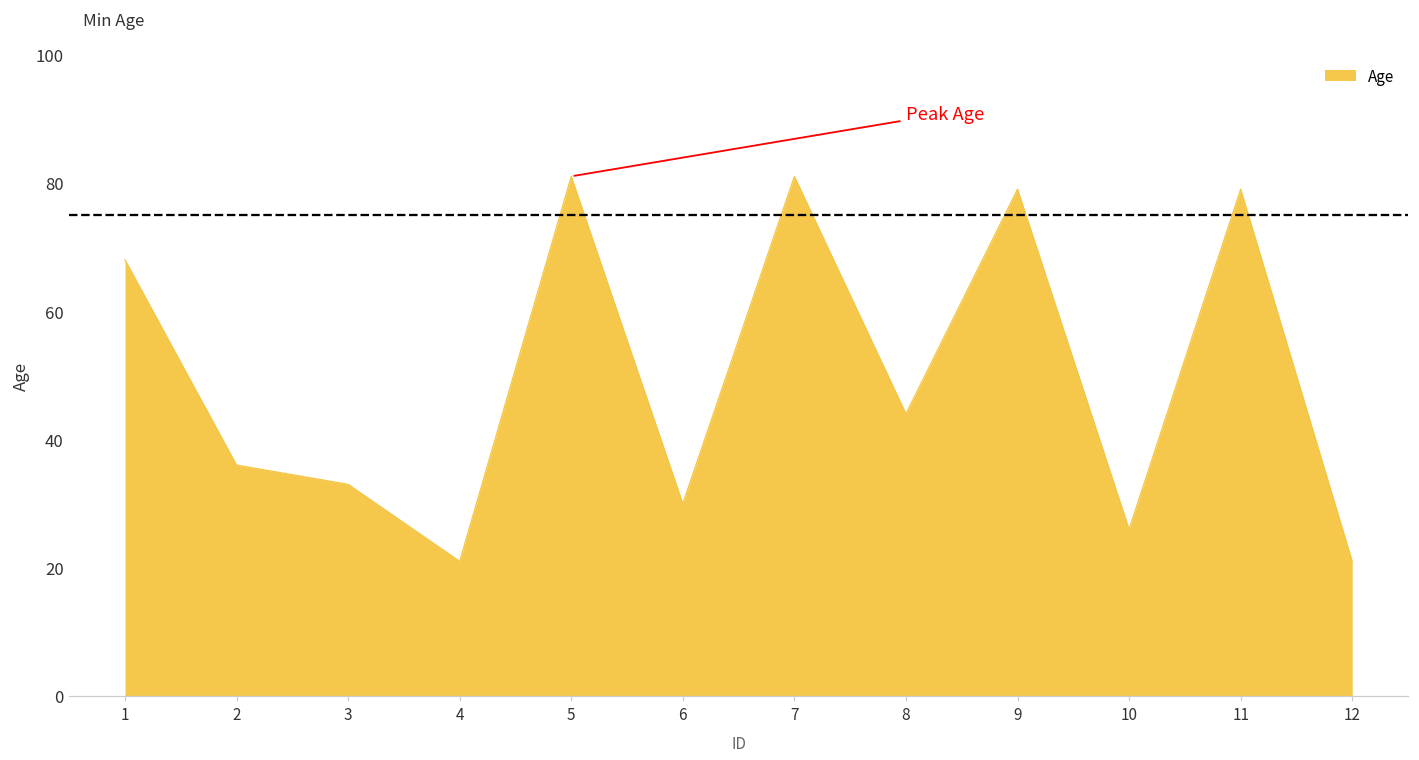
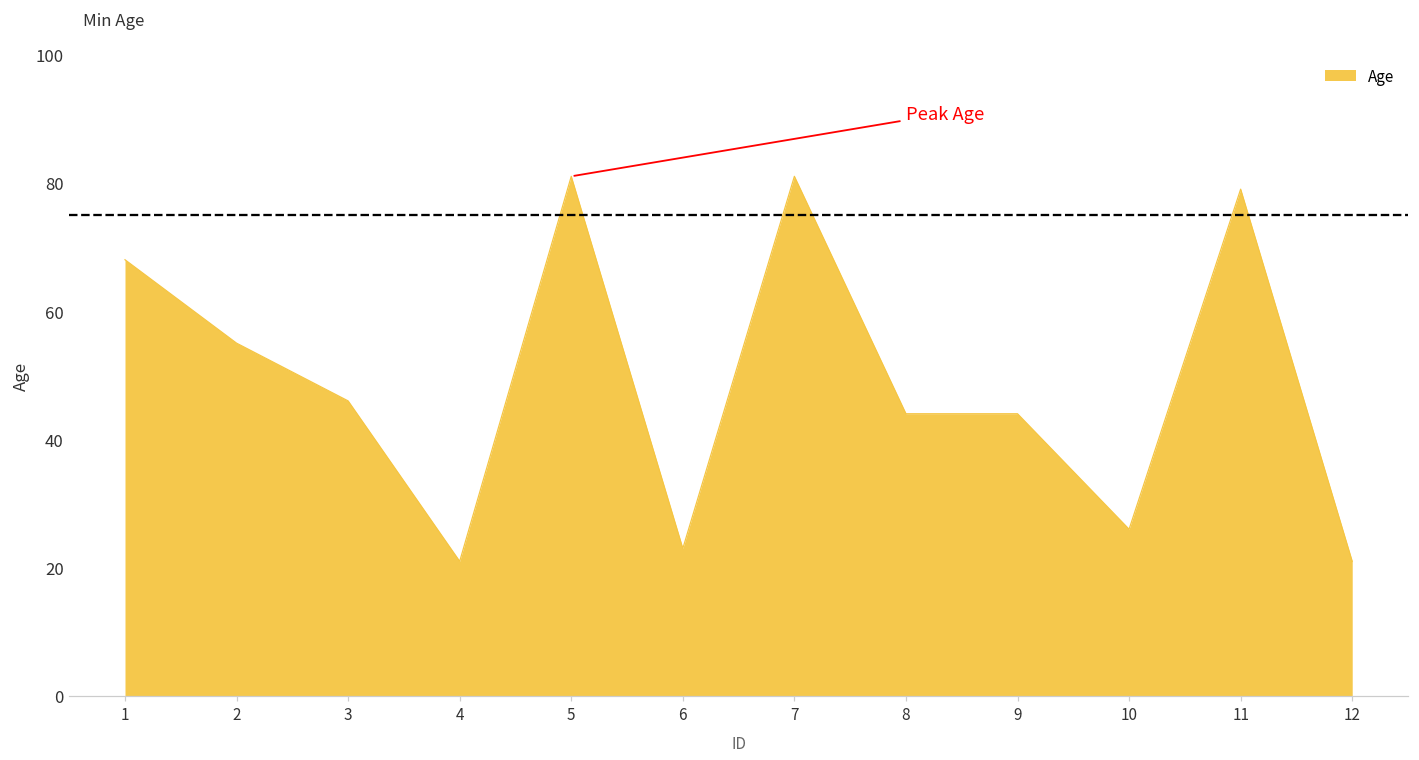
  {
    "1": 68,
-   "2": 36,
-   "3": 33,
+   "2": 55,
+   "3": 46,
    "4": 21,
    "5": 81,
-   "6": 30,
+   "6": 23,
    "7": 81,
    "8": 44,
-   "9": 79,
+   "9": 44,
    "10": 26,
    "11": 79,
    "12": 21
  }
